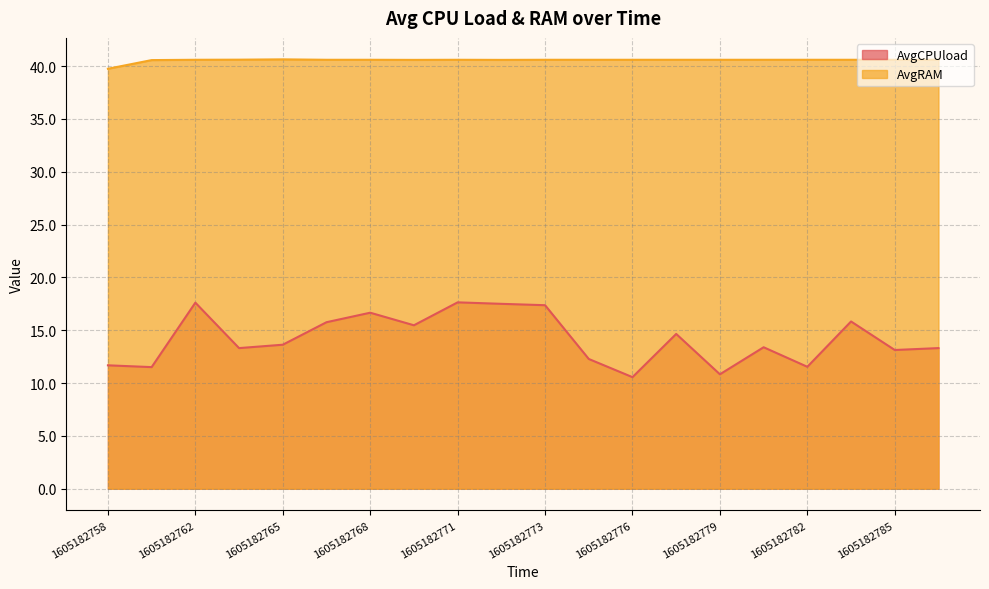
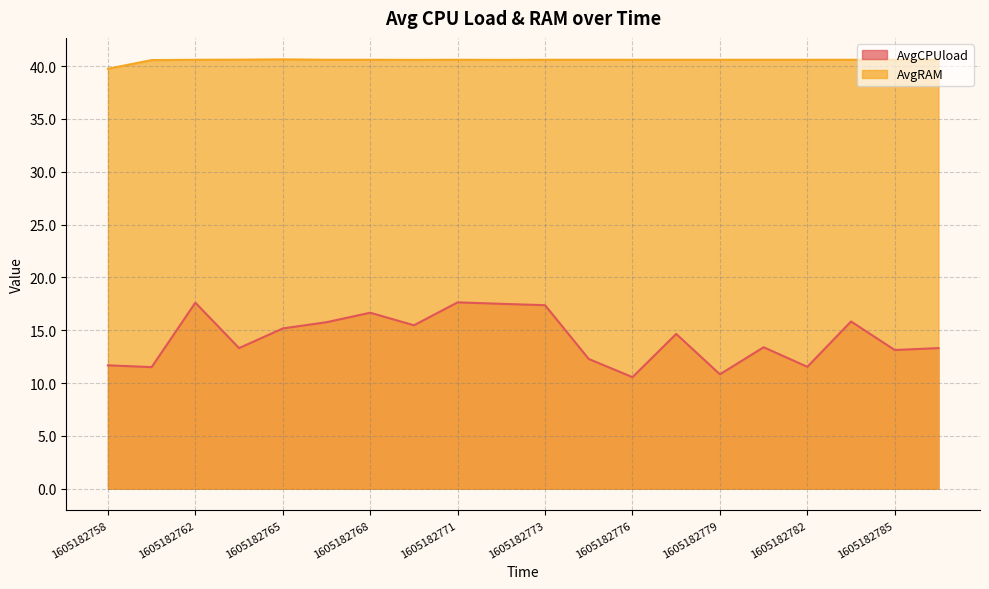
  {
    "AvgCPUload": {
      "1605182758": 11.7,
      "1605182762": 17.6,
-     "1605182765": 13.6,
+     "1605182765": 15.2,
      "1605182768": 16.7,
      "1605182771": 17.6,
      "1605182773": 17.4,
      "1605182776": 10.6,
      "1605182779": 10.8,
      "1605182782": 11.5,
      "1605182785": 13.1
    },
    "AvgRAM": {
      "1605182758": 39.8,
      "1605182762": 40.6,
      "1605182765": 40.6,
      "1605182768": 40.6,
      "1605182771": 40.6,
      "1605182773": 40.6,
      "1605182776": 40.6,
      "1605182779": 40.6,
      "1605182782": 40.6
    }
  }
